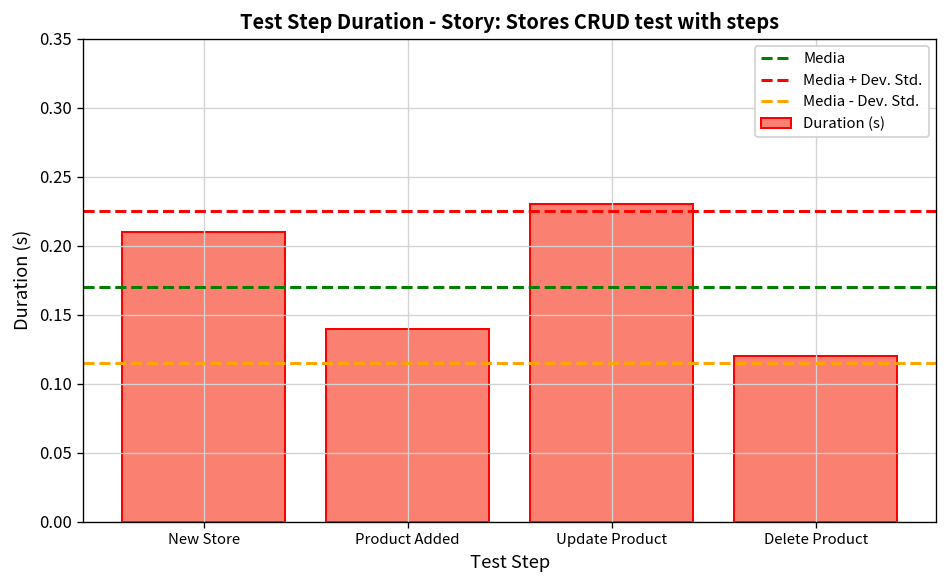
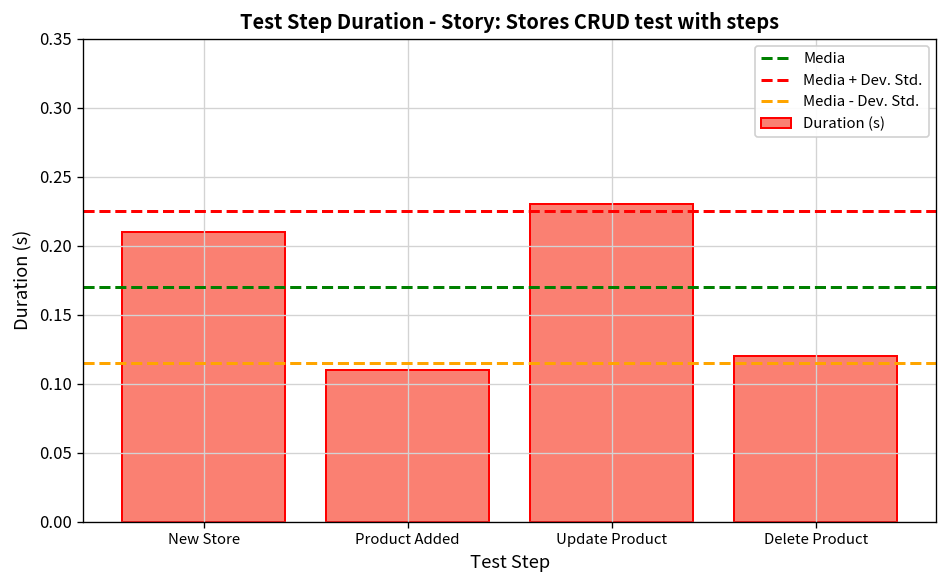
  {
    "New Store": 0.21,
-   "Product Added": 0.14,
+   "Product Added": 0.11,
    "Update Product": 0.23,
    "Delete Product": 0.12
  }
